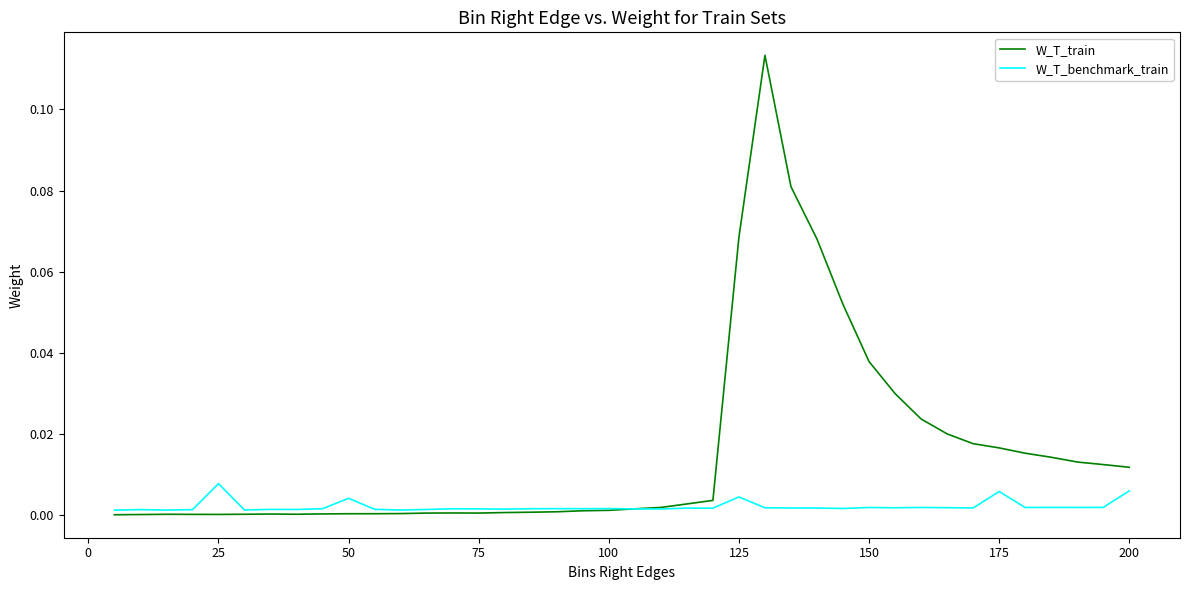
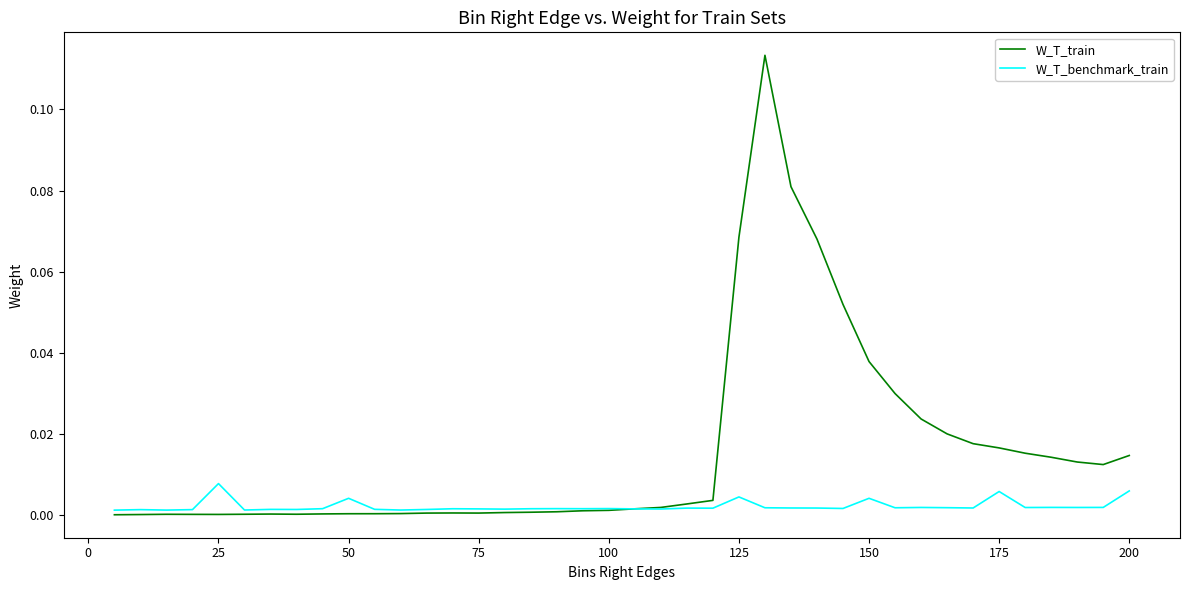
  {
    "W_T_train": {
      "25": 0.000,
      "50": 0.000,
      "75": 0.001,
      "125": 0.069,
      "150": 0.038,
      "175": 0.017,
-     "200": 0.012
+     "200": 0.015
    },
    "W_T_benchmark_train": {
      "25": 0.008,
      "50": 0.004,
      "75": 0.002,
      "125": 0.005,
-     "150": 0.002,
+     "150": 0.004,
      "175": 0.006,
      "200": 0.006
    }
  }
